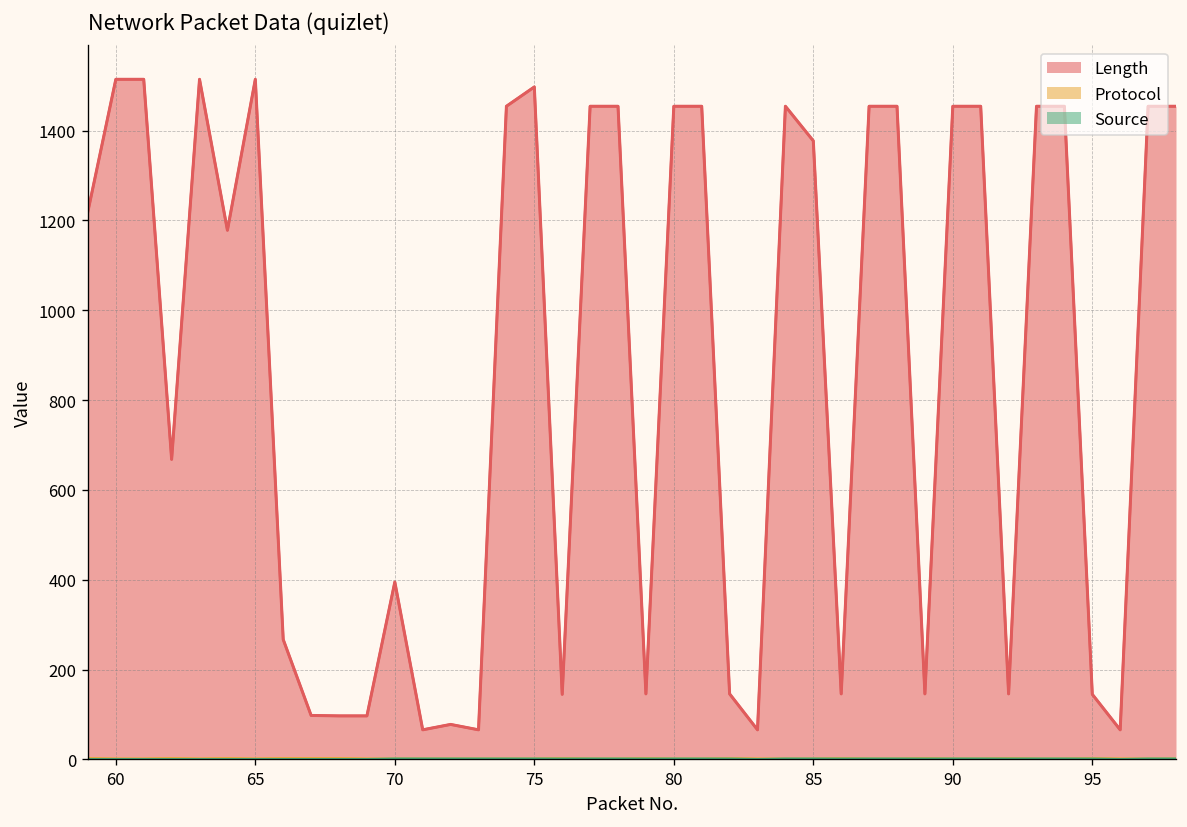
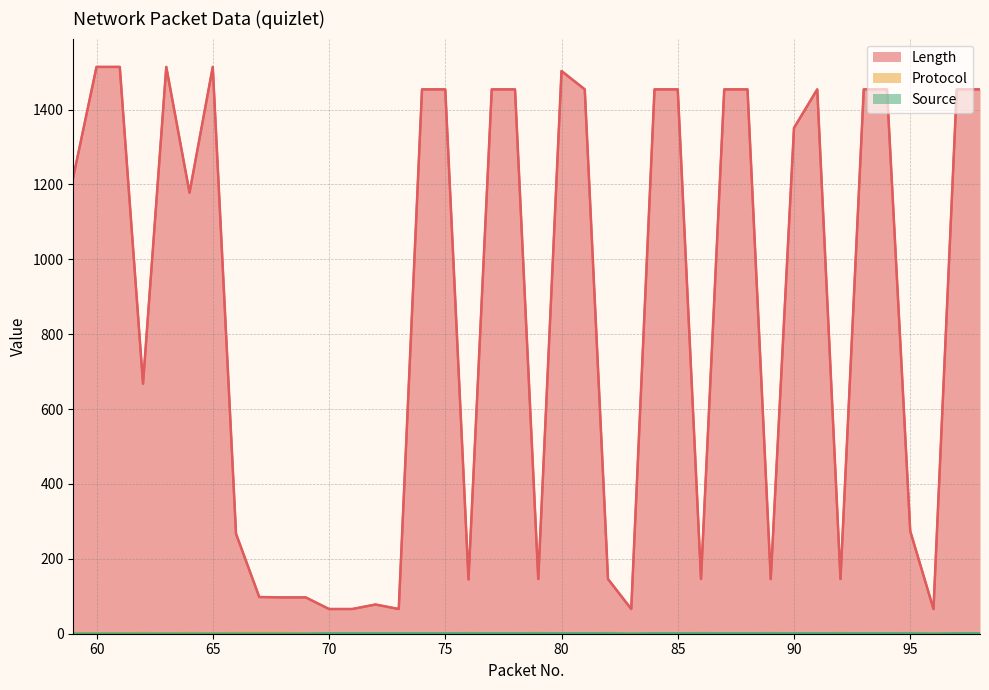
  {
    "Length": {
      "60": 1510,
      "65": 1510,
-     "70": 400,
-     "75": 1500,
-     "80": 1450,
-     "85": 1380,
-     "90": 1450,
-     "95": 150
+     "70": 70,
+     "75": 1450,
+     "80": 1500,
+     "85": 1450,
+     "90": 1350,
+     "95": 270
    }
  }
